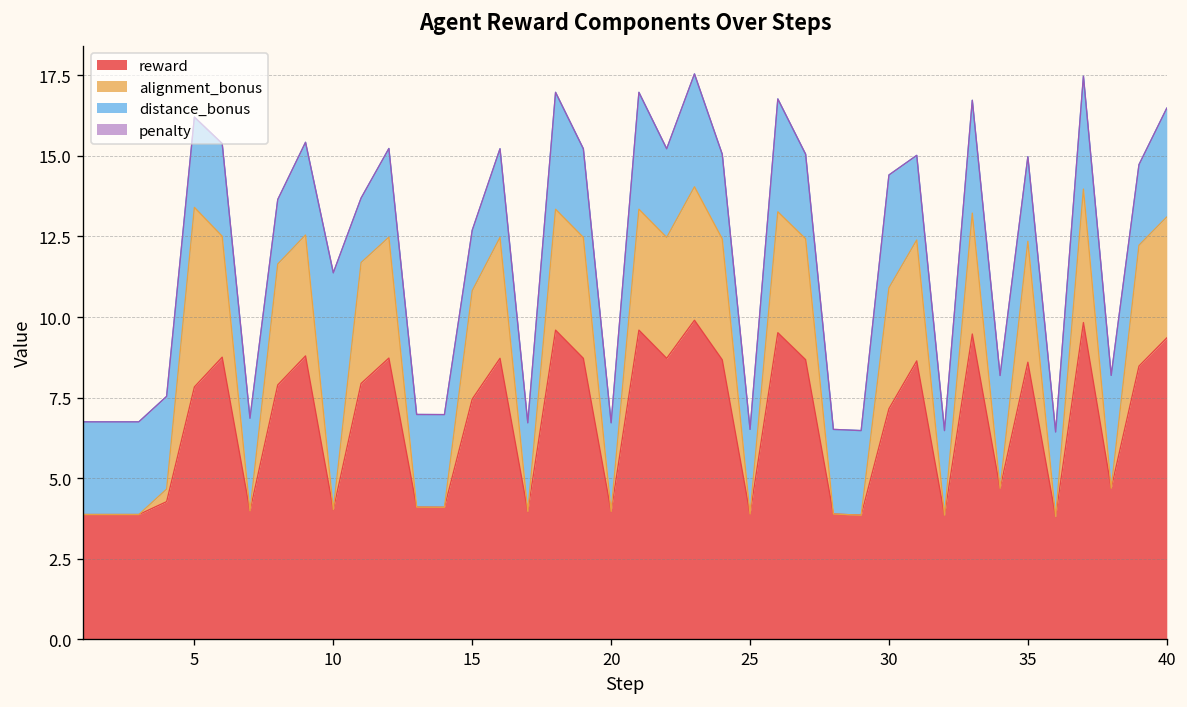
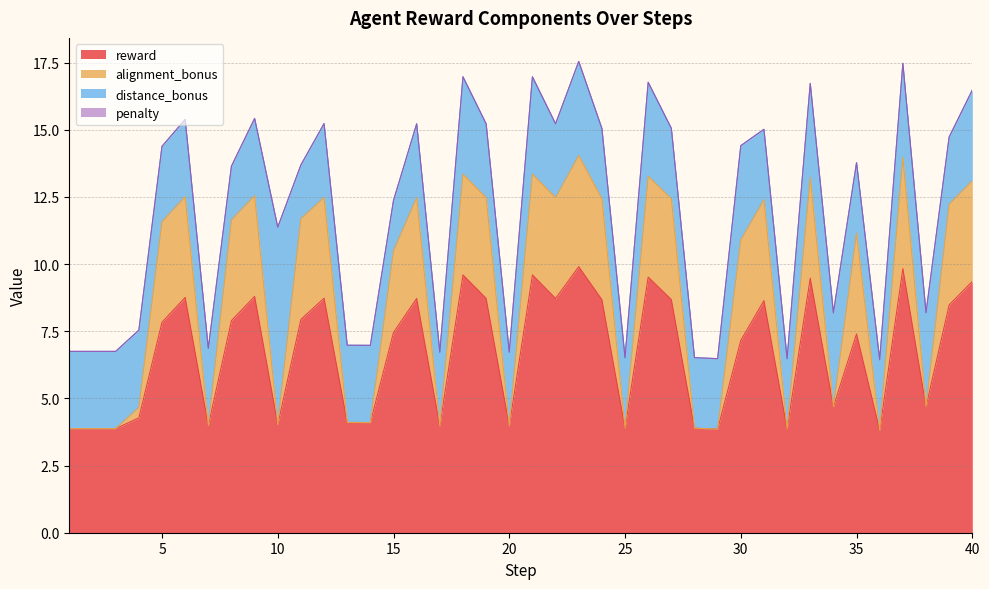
  {
    "reward": {
      "5": 7.8,
      "15": 7.5,
      "30": 7.2,
-     "35": 8.6,
+     "35": 7.4,
      "40": 9.4
    },
    "alignment_bonus": {
-     "5": 5.6,
-     "15": 3.4,
+     "5": 3.8,
+     "15": 3.0,
      "30": 3.8,
      "35": 3.8,
      "40": 3.8
    }
  }
